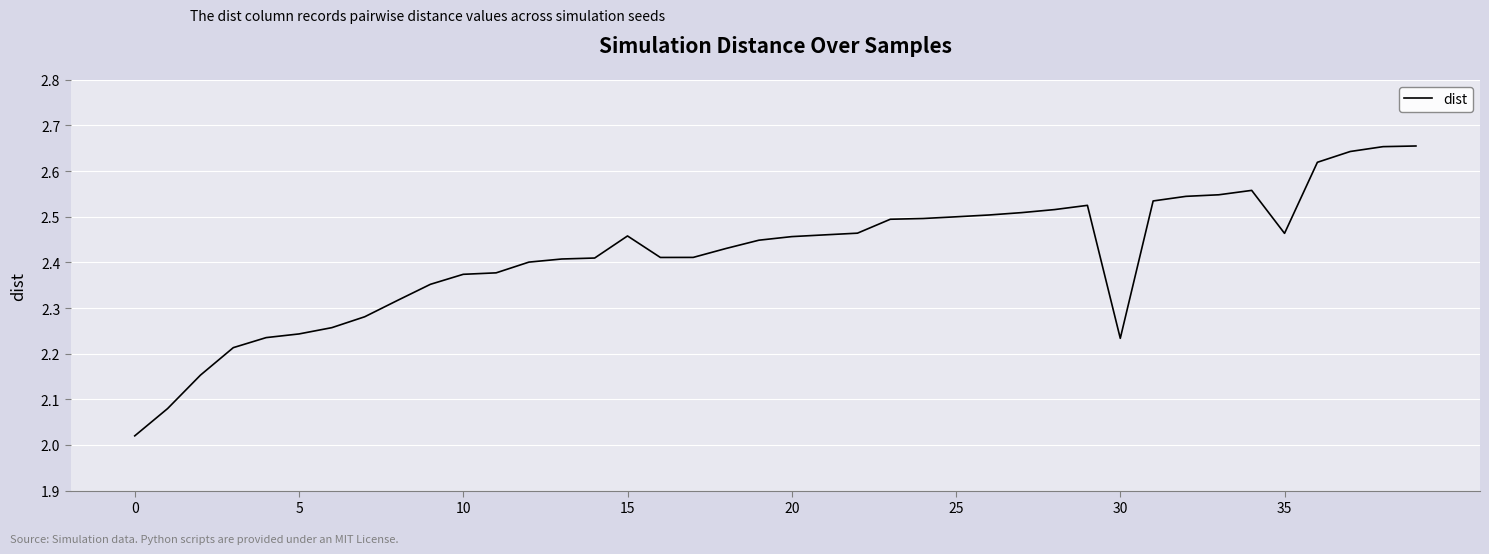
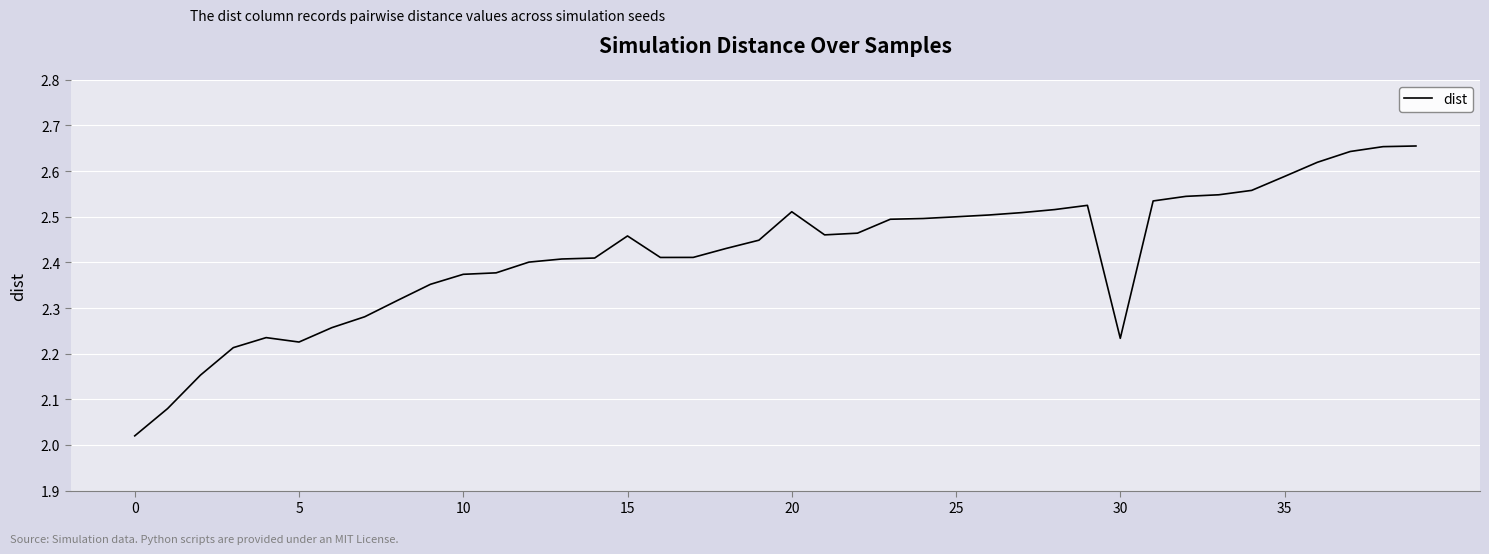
  {
    "0": 2.02,
-   "5": 2.24,
+   "5": 2.23,
    "10": 2.37,
    "15": 2.46,
-   "20": 2.46,
+   "20": 2.51,
    "25": 2.50,
    "30": 2.23,
-   "35": 2.46
+   "35": 2.59
  }
